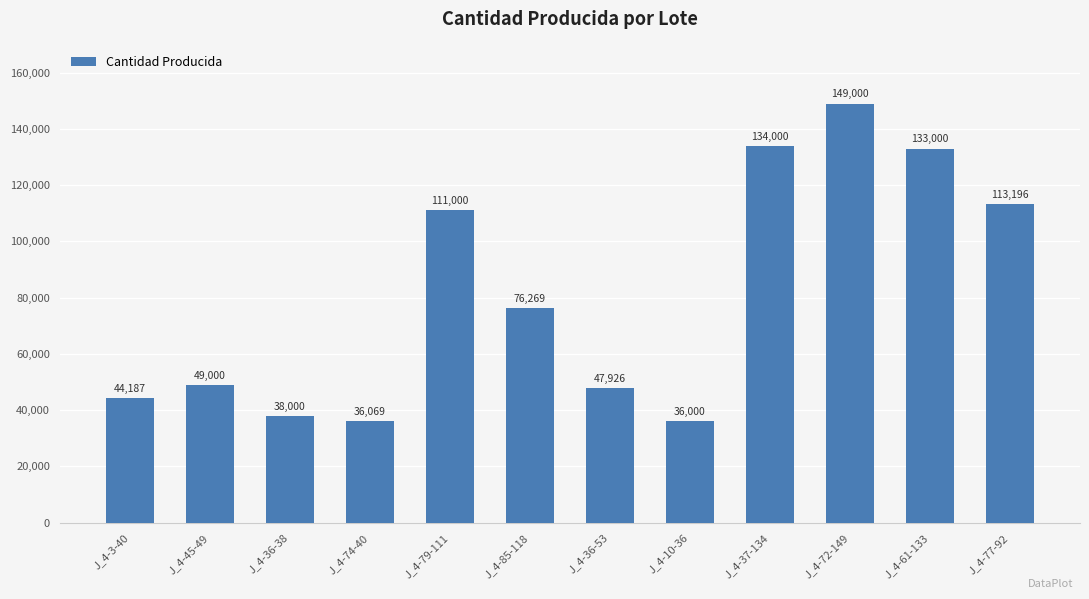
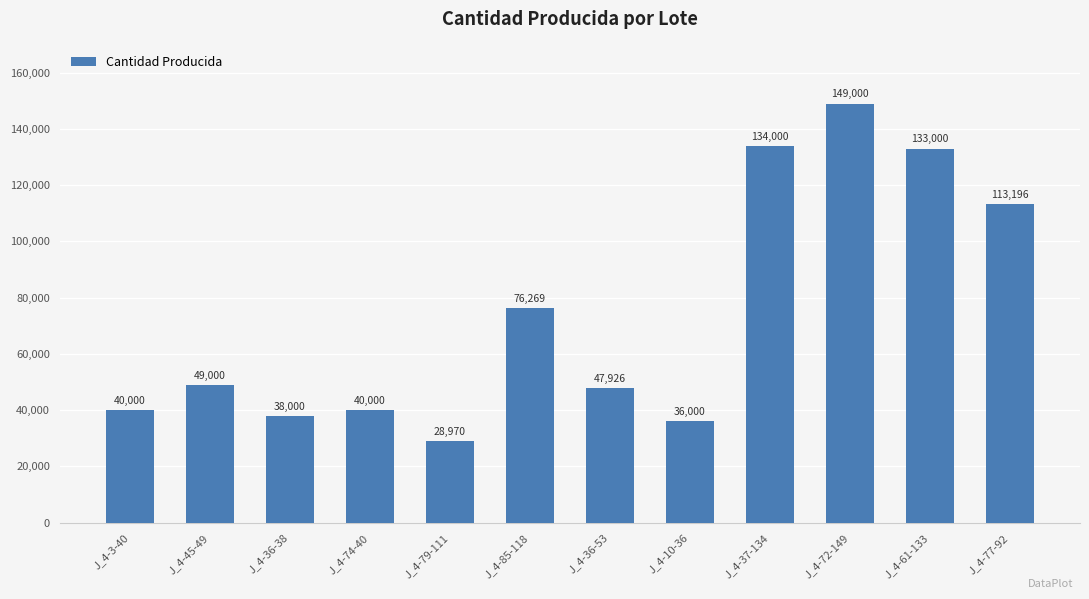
  {
-   "J_4-3-40": "44,187",
+   "J_4-3-40": "40,000",
    "J_4-45-49": "49,000",
    "J_4-36-38": "38,000",
-   "J_4-74-40": "36,069",
-   "J_4-79-111": "111,000",
+   "J_4-74-40": "40,000",
+   "J_4-79-111": "28,970",
    "J_4-85-118": "76,269",
    "J_4-36-53": "47,926",
    "J_4-10-36": "36,000",
    "J_4-37-134": "134,000",
    "J_4-72-149": "149,000",
    "J_4-61-133": "133,000",
    "J_4-77-92": "113,196"
  }
